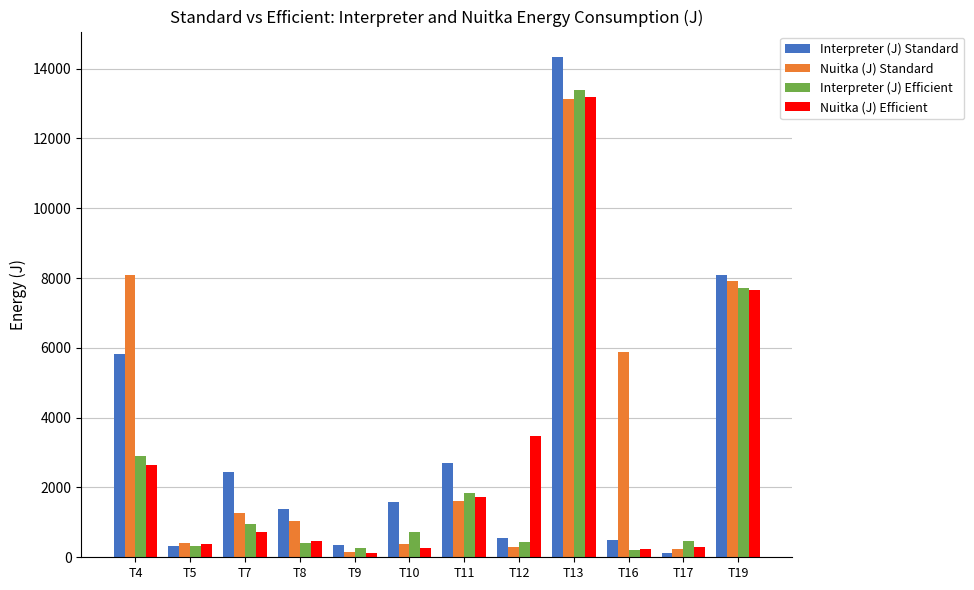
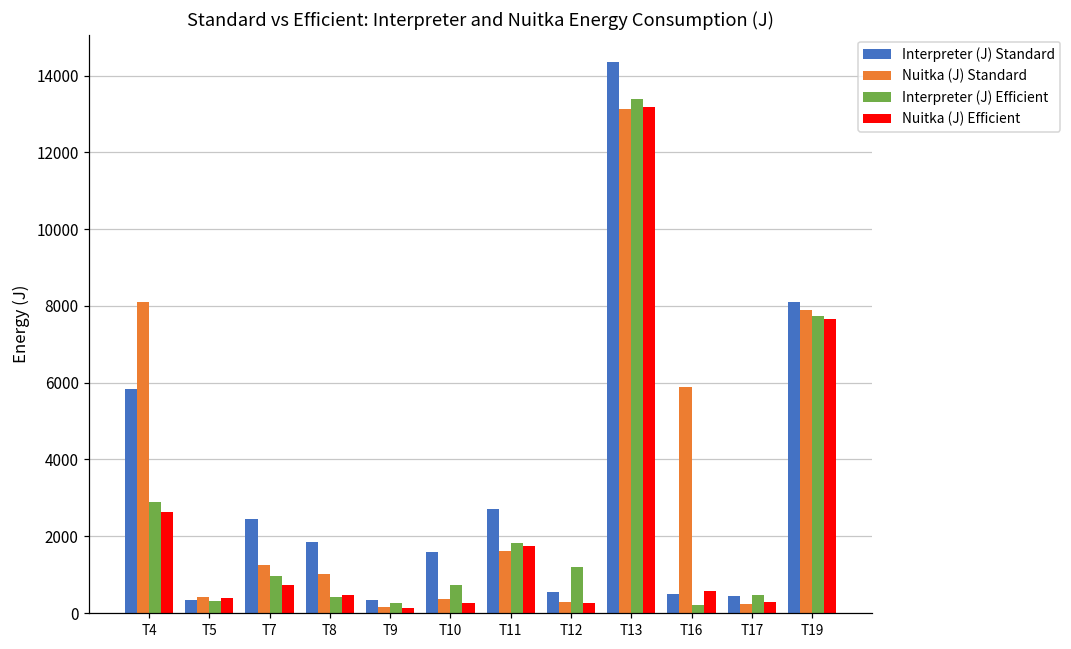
  {
    "Interpreter (J) Standard": {
      "T4": 5800,
      "T5": 300,
      "T7": 2400,
-     "T8": 1400,
+     "T8": 1900,
      "T9": 300,
      "T10": 1600,
      "T11": 2700,
      "T12": 500,
      "T13": 14300,
      "T16": 500,
-     "T17": 100,
+     "T17": 400,
      "T19": 8100
    },
    "Nuitka (J) Standard": {
      "T4": 8100,
      "T5": 400,
      "T7": 1300,
      "T8": 1000,
      "T9": 200,
      "T10": 400,
      "T11": 1600,
      "T12": 300,
      "T13": 13100,
      "T16": 5900,
      "T17": 200,
      "T19": 7900
    },
    "Interpreter (J) Efficient": {
      "T4": 2900,
      "T5": 300,
      "T7": 1000,
      "T8": 400,
      "T9": 300,
      "T10": 700,
      "T11": 1800,
-     "T12": 400,
+     "T12": 1200,
      "T13": 13400,
      "T16": 200,
      "T17": 500,
      "T19": 7700
    },
    "Nuitka (J) Efficient": {
      "T4": 2600,
      "T5": 400,
      "T7": 700,
      "T8": 500,
      "T9": 100,
      "T10": 300,
      "T11": 1700,
-     "T12": 3500,
+     "T12": 200,
      "T13": 13200,
-     "T16": 200,
+     "T16": 600,
      "T17": 300,
      "T19": 7600
    }
  }
